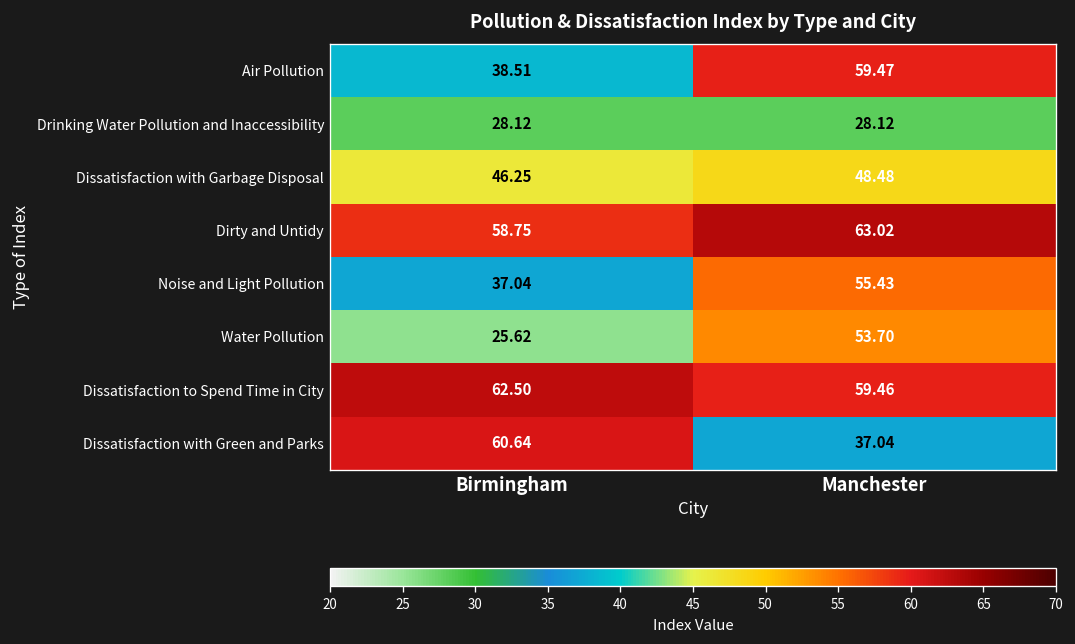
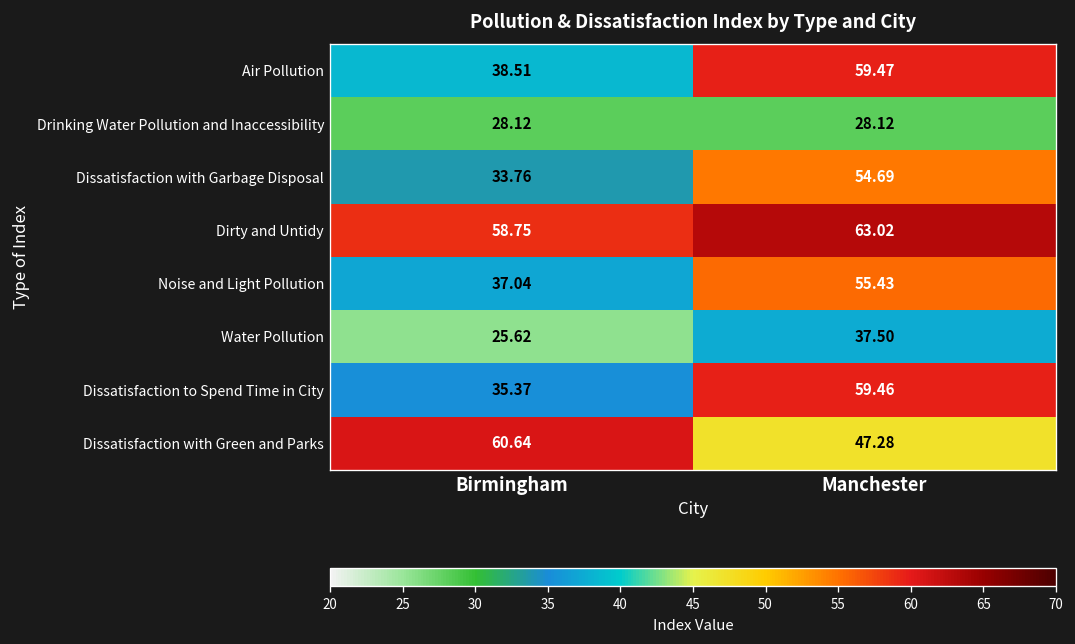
  {
    "Air Pollution": {
      "Birmingham": 38.51,
      "Manchester": 59.47
    },
    "Drinking Water Pollution and Inaccessibility": {
      "Birmingham": 28.12,
      "Manchester": 28.12
    },
    "Dissatisfaction with Garbage Disposal": {
-     "Birmingham": 46.25,
-     "Manchester": 48.48
+     "Birmingham": 33.76,
+     "Manchester": 54.69
    },
    "Dirty and Untidy": {
      "Birmingham": 58.75,
      "Manchester": 63.02
    },
    "Noise and Light Pollution": {
      "Birmingham": 37.04,
      "Manchester": 55.43
    },
    "Water Pollution": {
      "Birmingham": 25.62,
-     "Manchester": 53.70
+     "Manchester": 37.50
    },
    "Dissatisfaction to Spend Time in City": {
-     "Birmingham": 62.50,
+     "Birmingham": 35.37,
      "Manchester": 59.46
    },
    "Dissatisfaction with Green and Parks": {
      "Birmingham": 60.64,
-     "Manchester": 37.04
+     "Manchester": 47.28
    }
  }
